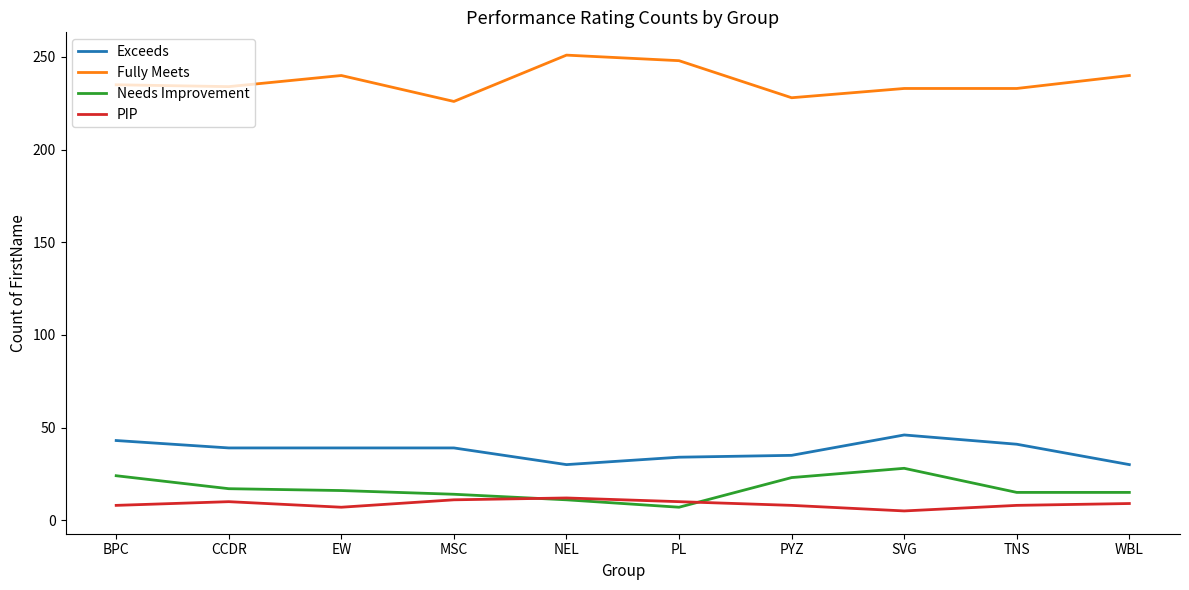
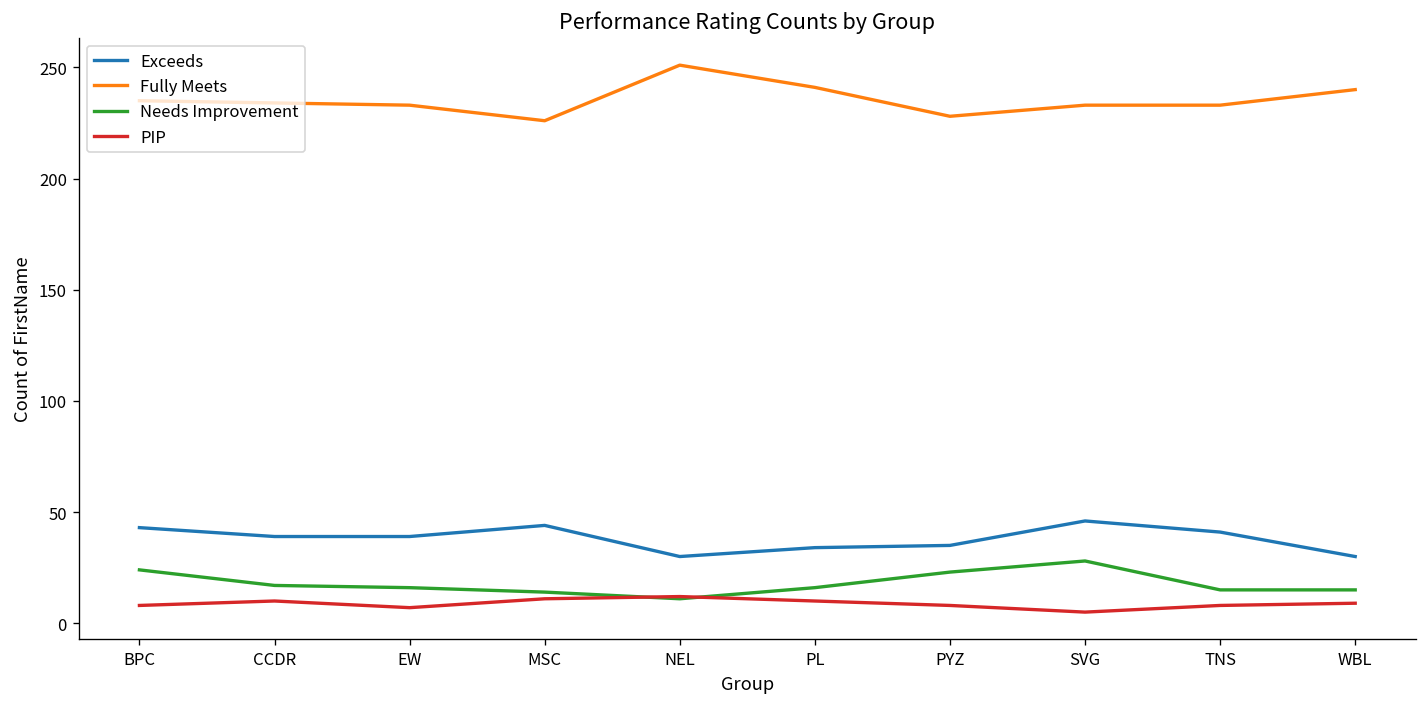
  {
    "Exceeds": {
      "BPC": 43,
      "CCDR": 39,
      "EW": 39,
-     "MSC": 39,
+     "MSC": 44,
      "NEL": 30,
      "PL": 34,
      "PYZ": 35,
      "SVG": 46,
      "TNS": 41,
      "WBL": 30
    },
    "Fully Meets": {
-     "EW": 240,
+     "EW": 233,
      "MSC": 226,
      "NEL": 251,
-     "PL": 248,
+     "PL": 241,
      "PYZ": 228,
      "SVG": 233,
      "TNS": 233,
      "WBL": 240
    },
    "Needs Improvement": {
      "BPC": 24,
      "CCDR": 17,
      "EW": 16,
      "MSC": 14,
-     "PL": 7,
+     "PL": 16,
      "PYZ": 23,
      "SVG": 28,
      "TNS": 15,
      "WBL": 15
    },
    "PIP": {
      "BPC": 8,
      "CCDR": 10,
      "EW": 7,
      "MSC": 11,
      "PL": 10,
      "PYZ": 8,
      "SVG": 5,
      "TNS": 8,
      "WBL": 9
    }
  }
